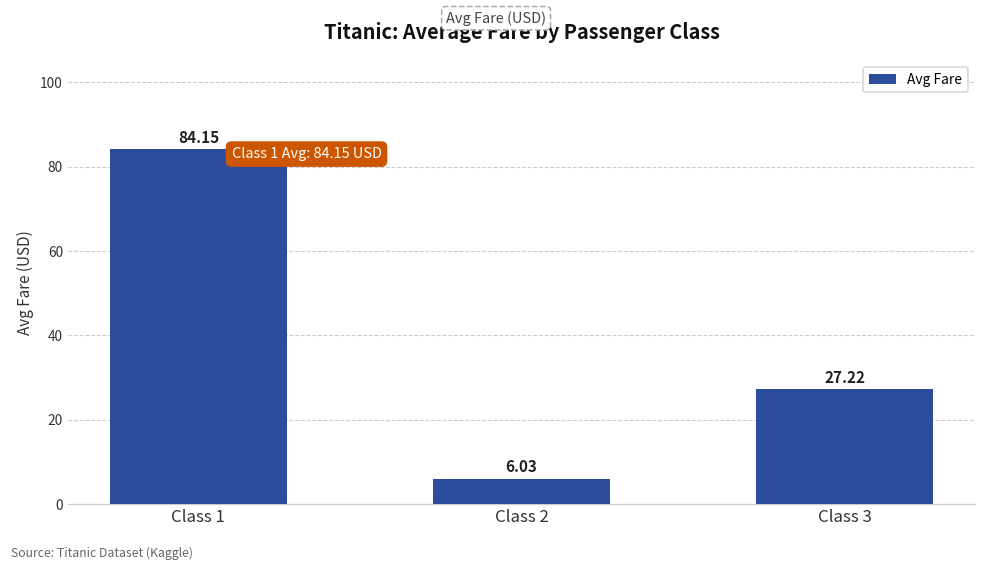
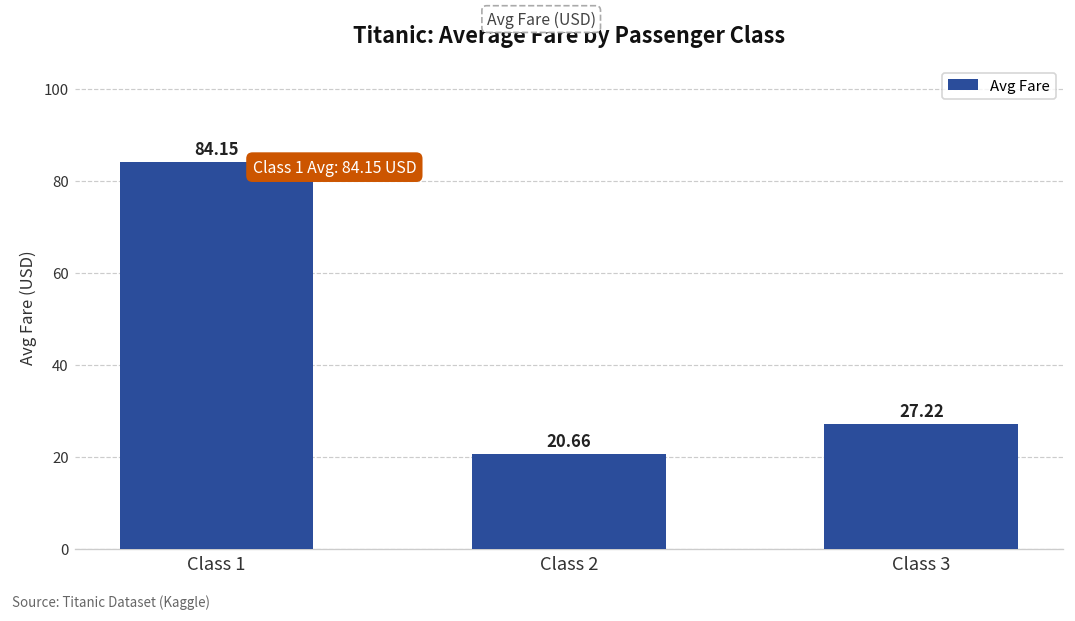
  {
    "Class 1": 84.15,
-   "Class 2": 6.03,
+   "Class 2": 20.66,
    "Class 3": 27.22
  }
